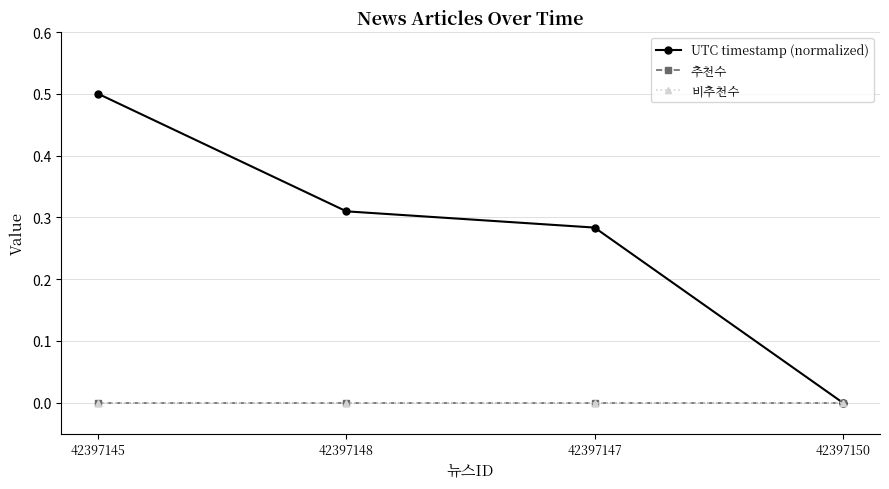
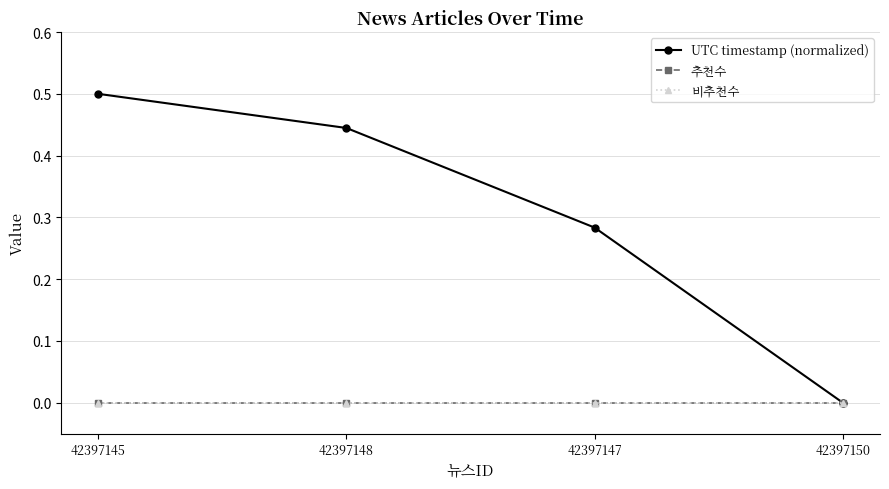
  {
    "UTC timestamp (normalized)": {
      "42397145": 0.50,
-     "42397148": 0.31,
+     "42397148": 0.44,
      "42397147": 0.28
    },
    "비추천수": {
      "42397145": 0.00,
      "42397148": 0.00,
      "42397147": 0.00
    }
  }
